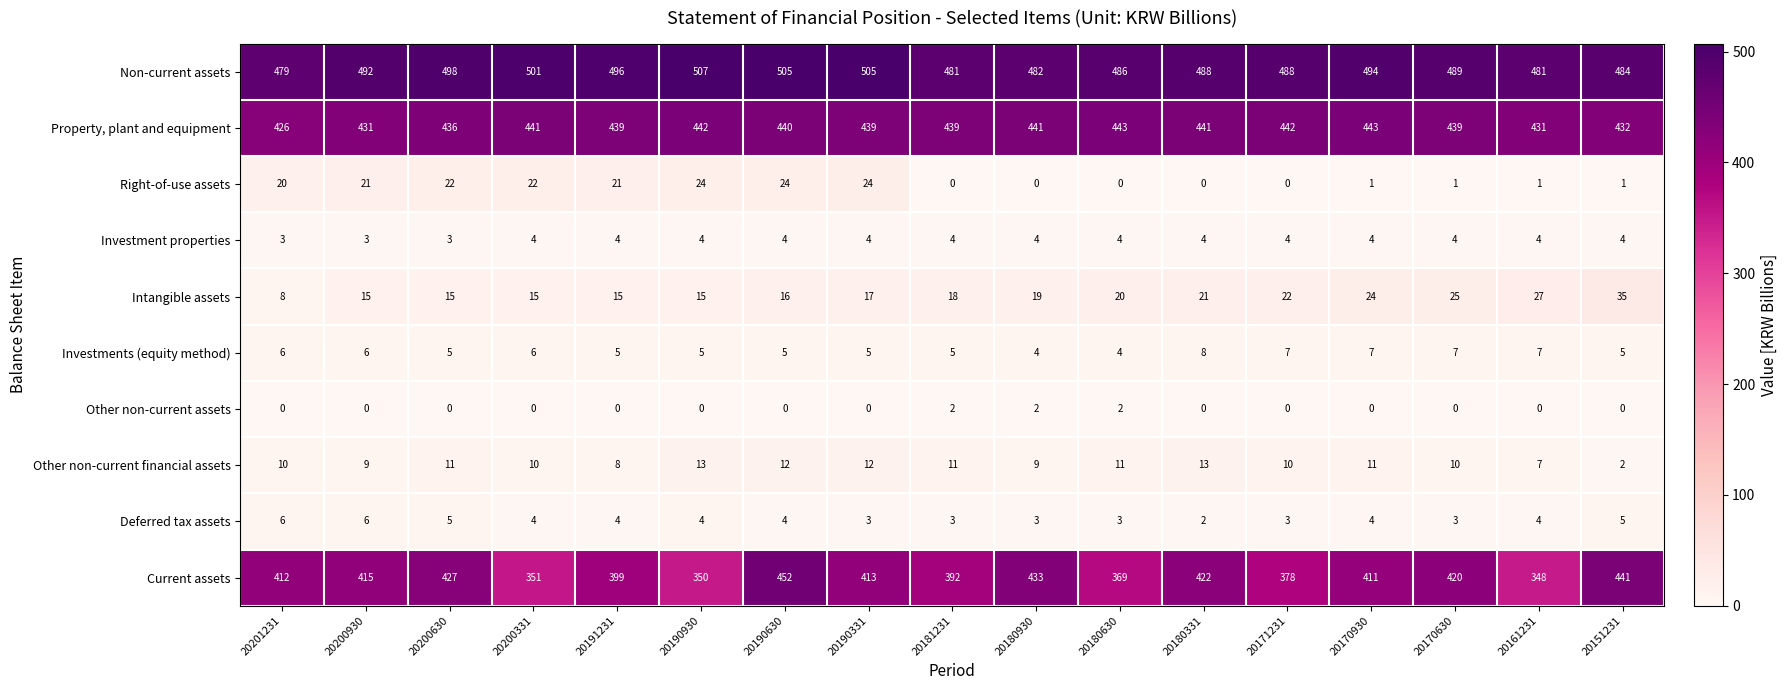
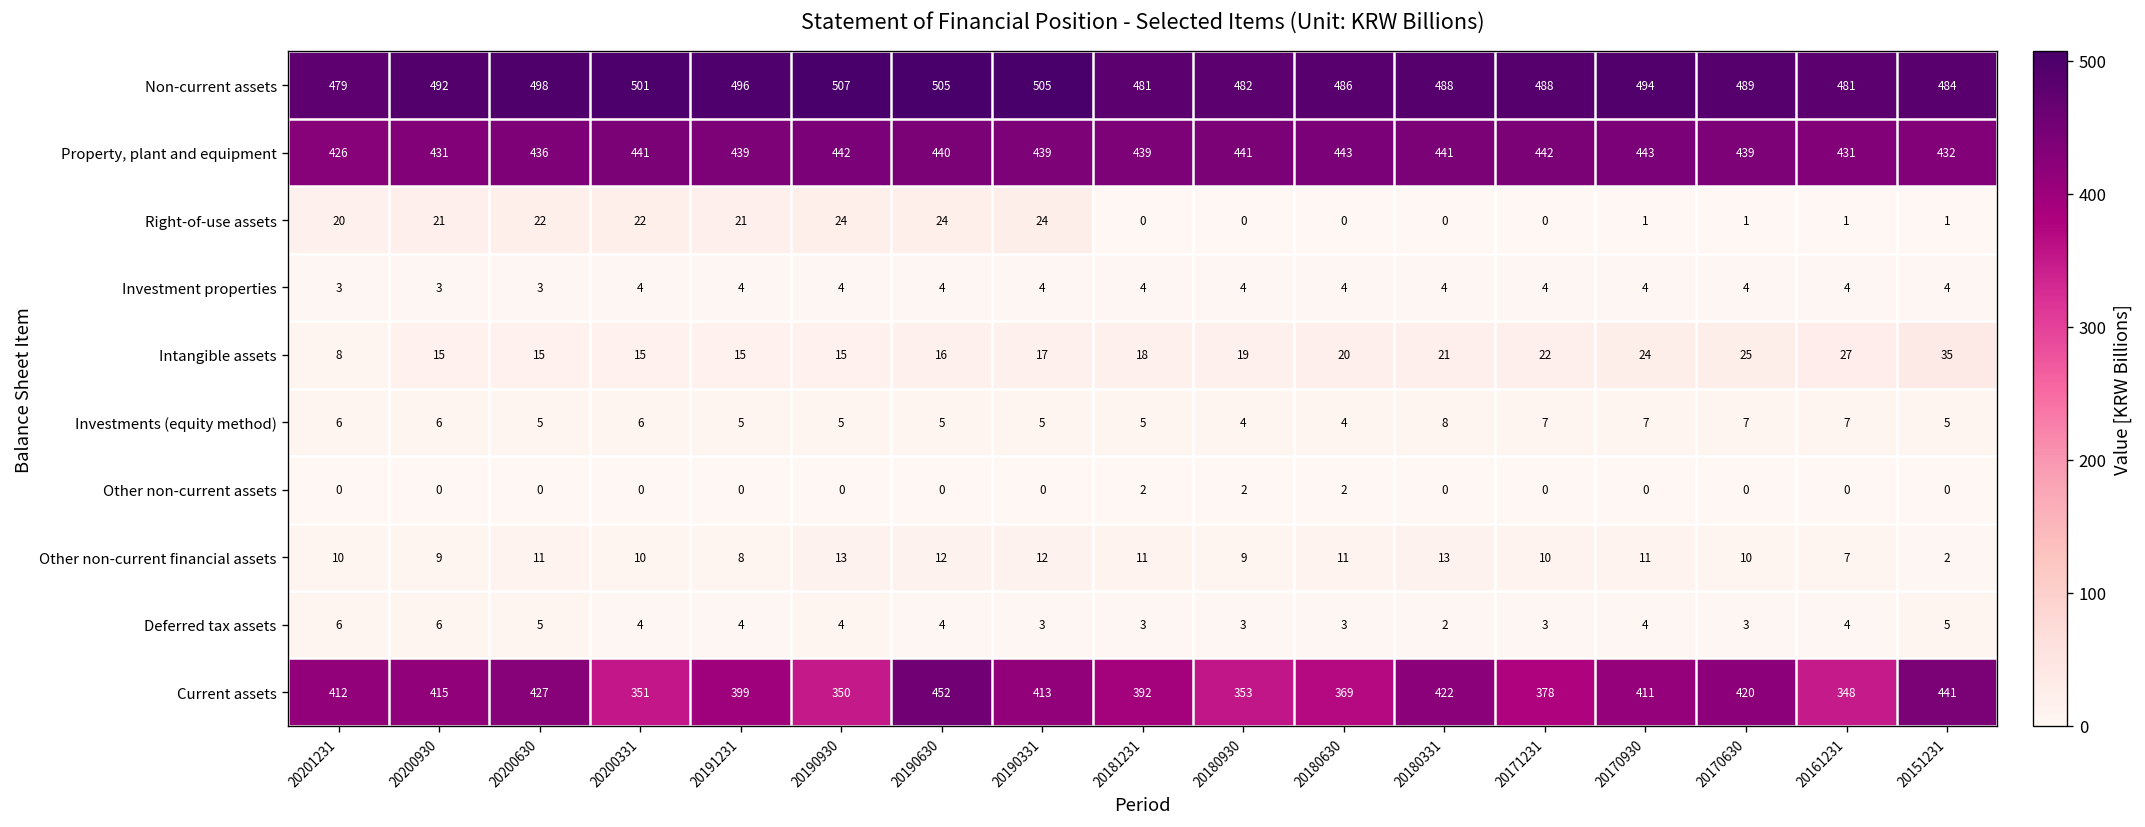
  {
    "Non-current assets": {
      "20201231": 479,
      "20200930": 492,
      "20200630": 498,
      "20200331": 501,
      "20191231": 496,
      "20190930": 507,
      "20190630": 505,
      "20190331": 505,
      "20181231": 481,
      "20180930": 482,
      "20180630": 486,
      "20180331": 488,
      "20171231": 488,
      "20170930": 494,
      "20170630": 489,
      "20161231": 481,
      "20151231": 484
    },
    "Property, plant and equipment": {
      "20201231": 426,
      "20200930": 431,
      "20200630": 436,
      "20200331": 441,
      "20191231": 439,
      "20190930": 442,
      "20190630": 440,
      "20190331": 439,
      "20181231": 439,
      "20180930": 441,
      "20180630": 443,
      "20180331": 441,
      "20171231": 442,
      "20170930": 443,
      "20170630": 439,
      "20161231": 431,
      "20151231": 432
    },
    "Right-of-use assets": {
      "20201231": 20,
      "20200930": 21,
      "20200630": 22,
      "20200331": 22,
      "20191231": 21,
      "20190930": 24,
      "20190630": 24,
      "20190331": 24,
      "20181231": 0,
      "20180930": 0,
      "20180630": 0,
      "20180331": 0,
      "20171231": 0,
      "20170930": 1,
      "20170630": 1,
      "20161231": 1,
      "20151231": 1
    },
    "Investment properties": {
      "20201231": 3,
      "20200930": 3,
      "20200630": 3,
      "20200331": 4,
      "20191231": 4,
      "20190930": 4,
      "20190630": 4,
      "20190331": 4,
      "20181231": 4,
      "20180930": 4,
      "20180630": 4,
      "20180331": 4,
      "20171231": 4,
      "20170930": 4,
      "20170630": 4,
      "20161231": 4,
      "20151231": 4
    },
    "Intangible assets": {
      "20201231": 8,
      "20200930": 15,
      "20200630": 15,
      "20200331": 15,
      "20191231": 15,
      "20190930": 15,
      "20190630": 16,
      "20190331": 17,
      "20181231": 18,
      "20180930": 19,
      "20180630": 20,
      "20180331": 21,
      "20171231": 22,
      "20170930": 24,
      "20170630": 25,
      "20161231": 27,
      "20151231": 35
    },
    "Investments (equity method)": {
      "20201231": 6,
      "20200930": 6,
      "20200630": 5,
      "20200331": 6,
      "20191231": 5,
      "20190930": 5,
      "20190630": 5,
      "20190331": 5,
      "20181231": 5,
      "20180930": 4,
      "20180630": 4,
      "20180331": 8,
      "20171231": 7,
      "20170930": 7,
      "20170630": 7,
      "20161231": 7,
      "20151231": 5
    },
    "Other non-current assets": {
      "20201231": 0,
      "20200930": 0,
      "20200630": 0,
      "20200331": 0,
      "20191231": 0,
      "20190930": 0,
      "20190630": 0,
      "20190331": 0,
      "20181231": 2,
      "20180930": 2,
      "20180630": 2,
      "20180331": 0,
      "20171231": 0,
      "20170930": 0,
      "20170630": 0,
      "20161231": 0,
      "20151231": 0
    },
    "Other non-current financial assets": {
      "20201231": 10,
      "20200930": 9,
      "20200630": 11,
      "20200331": 10,
      "20191231": 8,
      "20190930": 13,
      "20190630": 12,
      "20190331": 12,
      "20181231": 11,
      "20180930": 9,
      "20180630": 11,
      "20180331": 13,
      "20171231": 10,
      "20170930": 11,
      "20170630": 10,
      "20161231": 7,
      "20151231": 2
    },
    "Deferred tax assets": {
      "20201231": 6,
      "20200930": 6,
      "20200630": 5,
      "20200331": 4,
      "20191231": 4,
      "20190930": 4,
      "20190630": 4,
      "20190331": 3,
      "20181231": 3,
      "20180930": 3,
      "20180630": 3,
      "20180331": 2,
      "20171231": 3,
      "20170930": 4,
      "20170630": 3,
      "20161231": 4,
      "20151231": 5
    },
    "Current assets": {
      "20201231": 412,
      "20200930": 415,
      "20200630": 427,
      "20200331": 351,
      "20191231": 399,
      "20190930": 350,
      "20190630": 452,
      "20190331": 413,
      "20181231": 392,
-     "20180930": 433,
+     "20180930": 353,
      "20180630": 369,
      "20180331": 422,
      "20171231": 378,
      "20170930": 411,
      "20170630": 420,
      "20161231": 348,
      "20151231": 441
    }
  }
